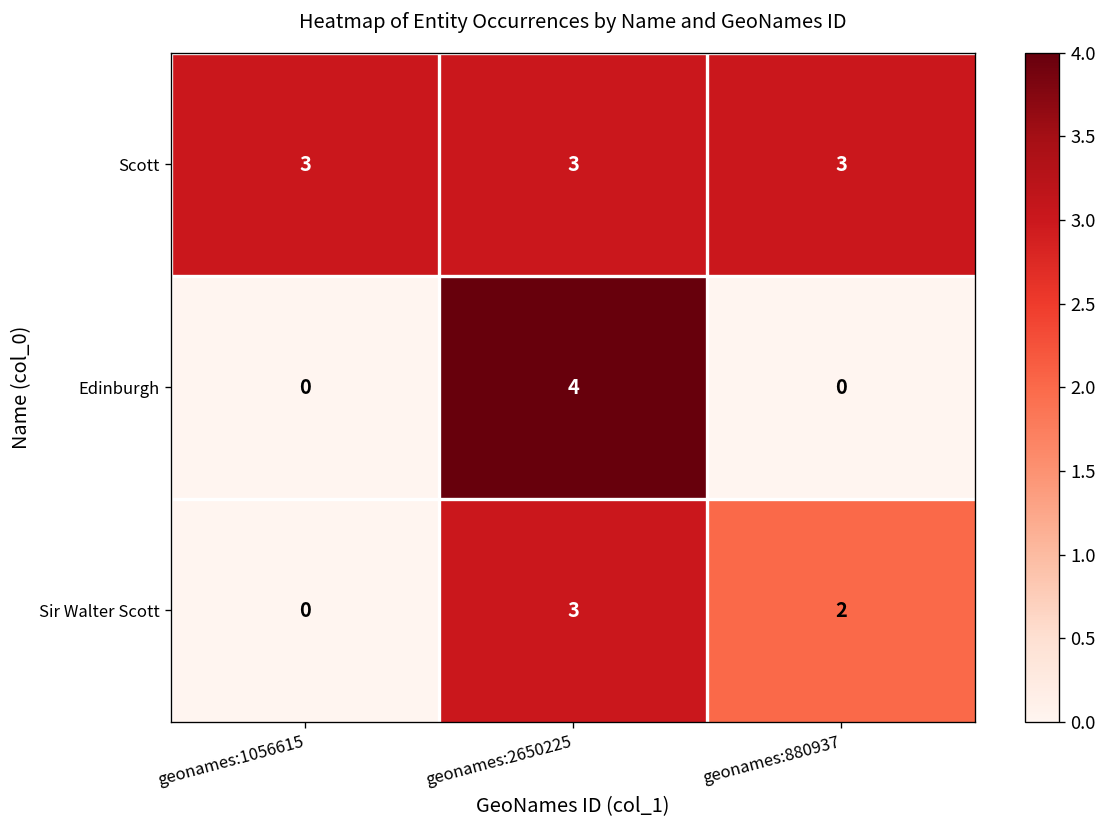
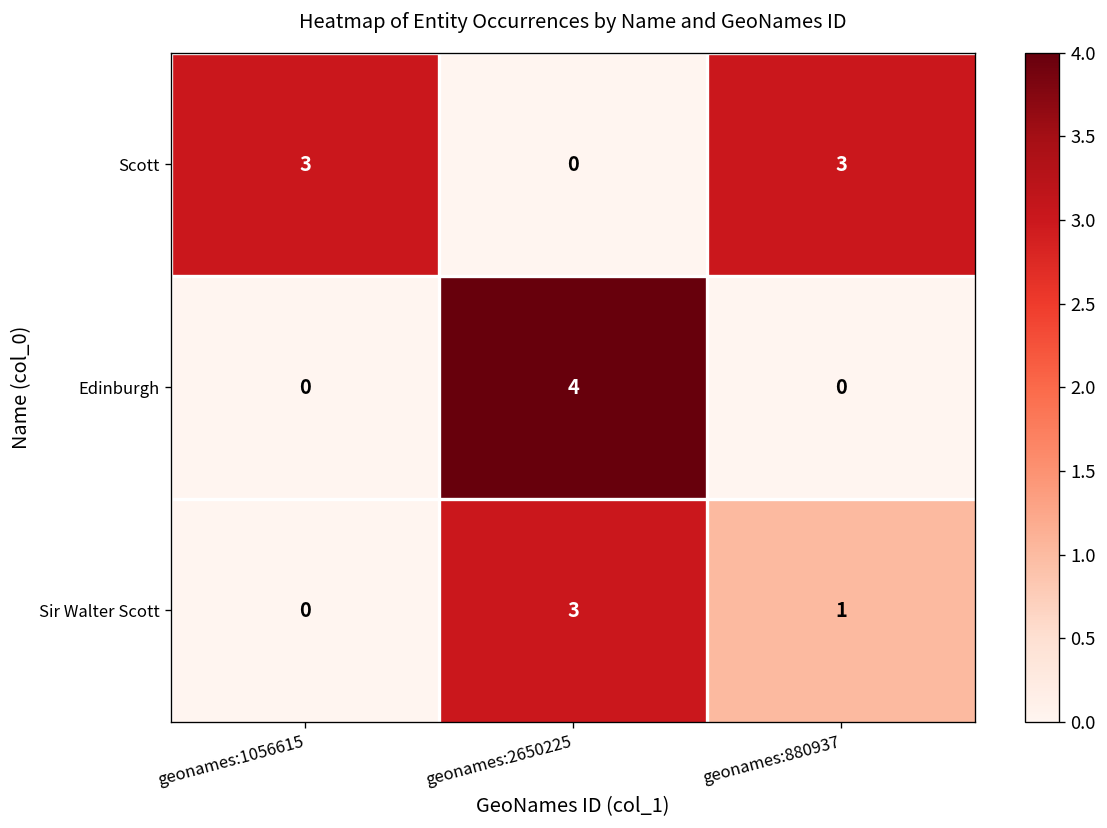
  {
    "Scott": {
      "geonames:1056615": 3,
-     "geonames:2650225": 3,
+     "geonames:2650225": 0,
      "geonames:880937": 3
    },
    "Edinburgh": {
      "geonames:1056615": 0,
      "geonames:2650225": 4,
      "geonames:880937": 0
    },
    "Sir Walter Scott": {
      "geonames:1056615": 0,
      "geonames:2650225": 3,
-     "geonames:880937": 2
+     "geonames:880937": 1
    }
  }
